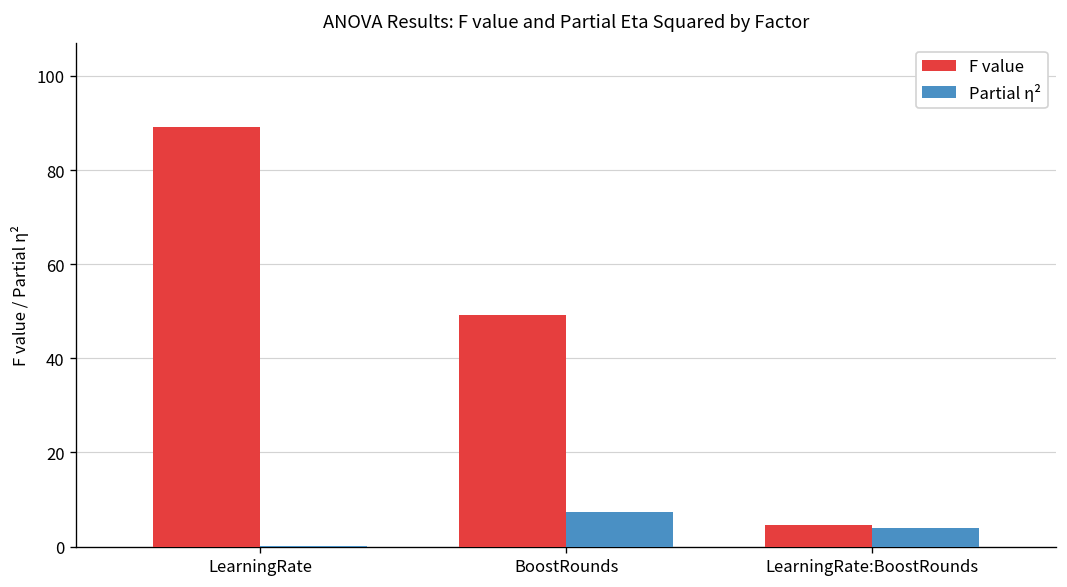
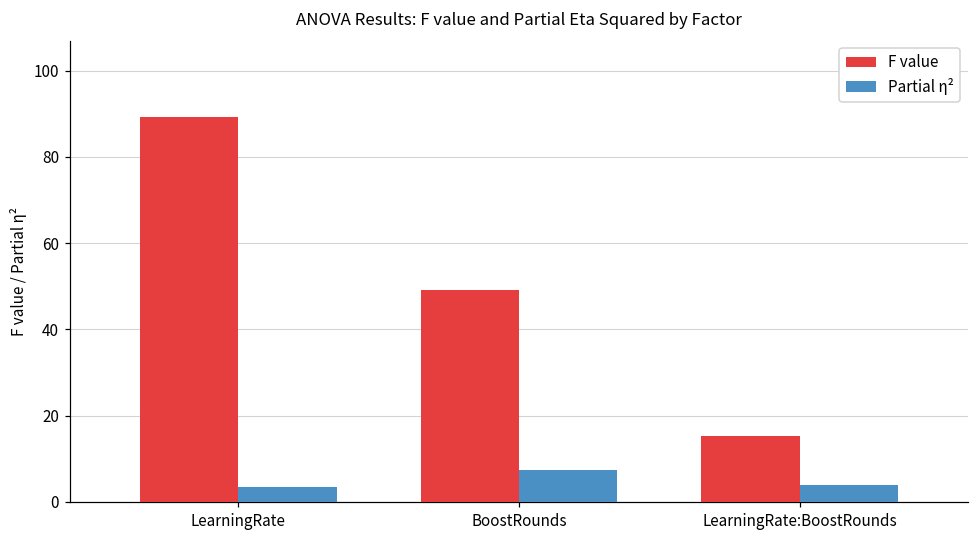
  {
    "F value": {
      "LearningRate": 89,
      "BoostRounds": 49,
-     "LearningRate:BoostRounds": 5
+     "LearningRate:BoostRounds": 15
    },
    "Partial η²": {
-     "LearningRate": 0,
+     "LearningRate": 3,
      "BoostRounds": 7,
      "LearningRate:BoostRounds": 4
    }
  }
